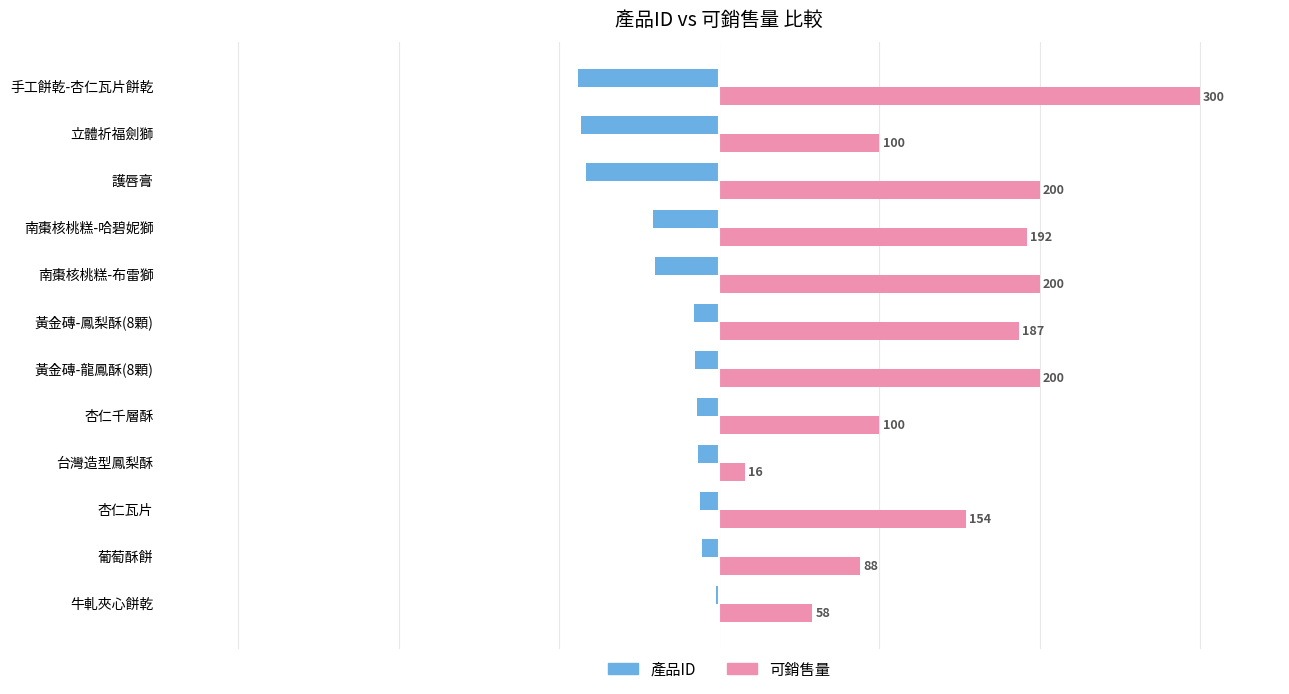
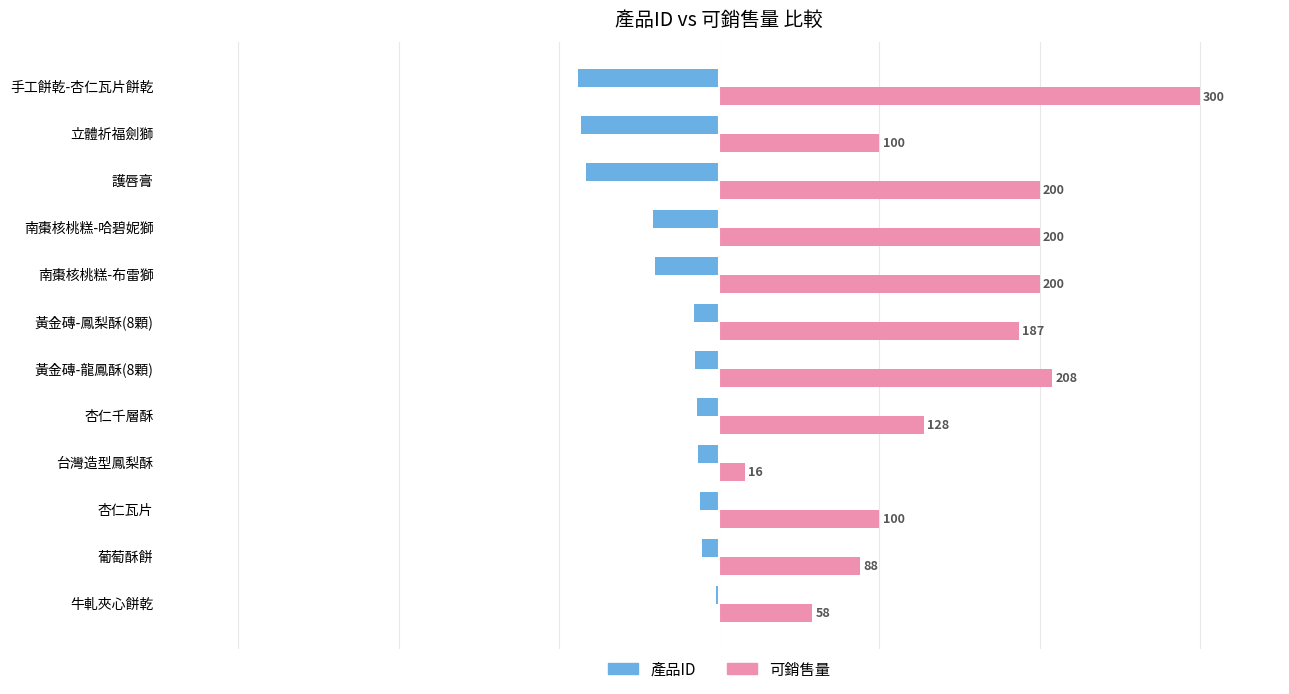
  {
    "可銷售量": {
      "手工餅乾-杏仁瓦片餅乾": 300,
      "立體祈福劍獅": 100,
      "護唇膏": 200,
-     "南棗核桃糕-哈碧妮獅": 192,
+     "南棗核桃糕-哈碧妮獅": 200,
      "南棗核桃糕-布雷獅": 200,
      "黃金磚-鳳梨酥(8顆)": 187,
-     "黃金磚-龍鳳酥(8顆)": 200,
-     "杏仁千層酥": 100,
+     "黃金磚-龍鳳酥(8顆)": 208,
+     "杏仁千層酥": 128,
      "台灣造型鳳梨酥": 16,
-     "杏仁瓦片": 154,
+     "杏仁瓦片": 100,
      "葡萄酥餅": 88,
      "牛軋夾心餅乾": 58
    }
  }
